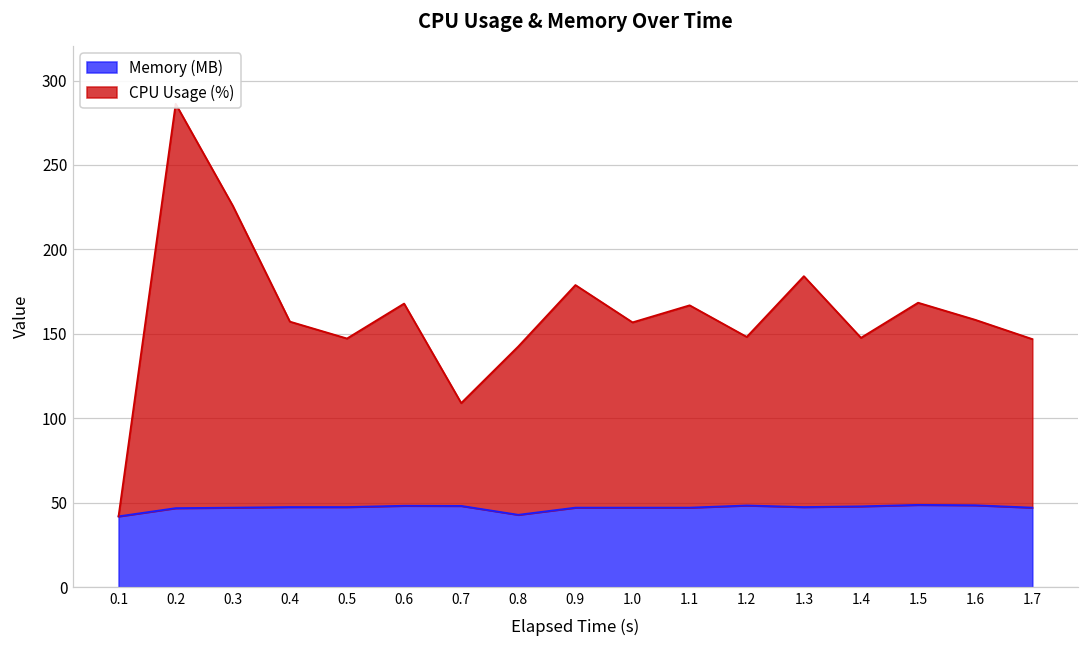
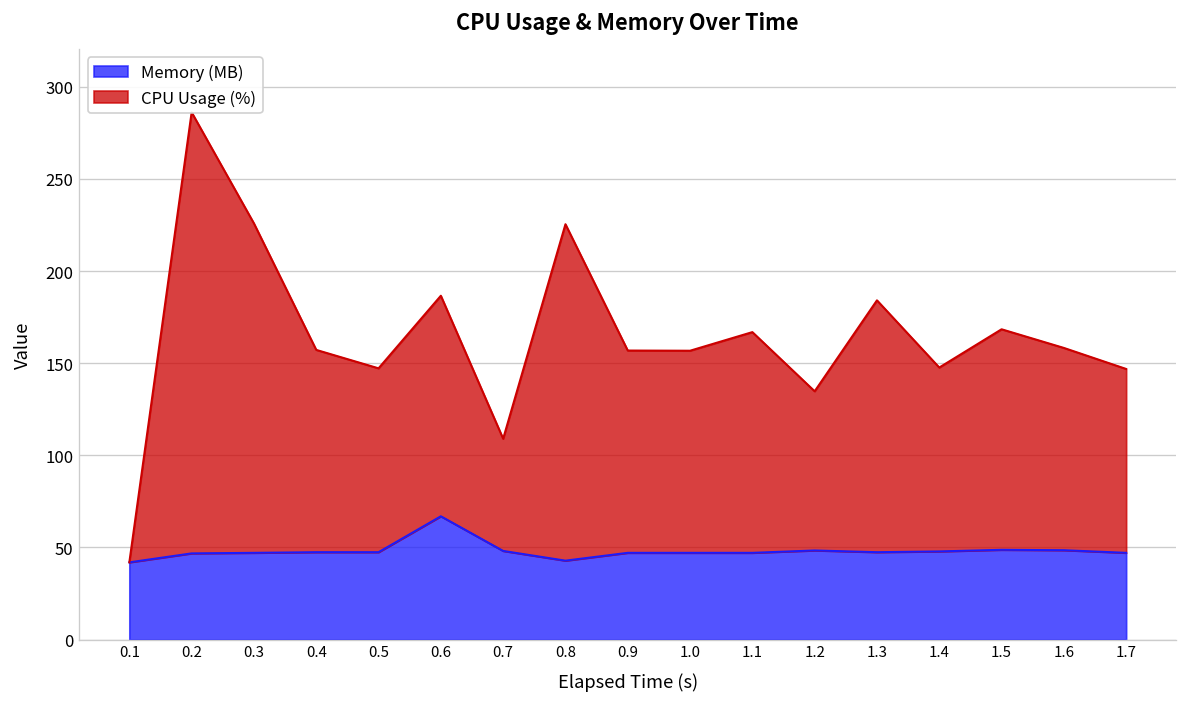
  {
    "Memory (MB)": {
      "0.2": 47,
      "0.3": 47,
      "0.4": 47,
      "0.5": 47,
-     "0.6": 48,
+     "0.6": 67,
      "0.7": 48,
      "0.8": 43,
      "0.9": 47,
      "1.0": 47,
      "1.1": 47,
      "1.2": 48,
      "1.3": 47,
      "1.4": 48,
      "1.5": 49,
      "1.6": 49,
      "1.7": 47
    },
    "CPU Usage (%)": {
      "0.3": 179,
      "0.4": 110,
      "0.5": 100,
      "0.6": 120,
      "0.7": 61,
-     "0.8": 100,
-     "0.9": 132,
+     "0.8": 183,
+     "0.9": 110,
      "1.0": 110,
      "1.1": 120,
-     "1.2": 100,
+     "1.2": 86,
      "1.3": 137,
      "1.4": 100,
      "1.5": 120,
      "1.6": 110,
      "1.7": 100
    }
  }
